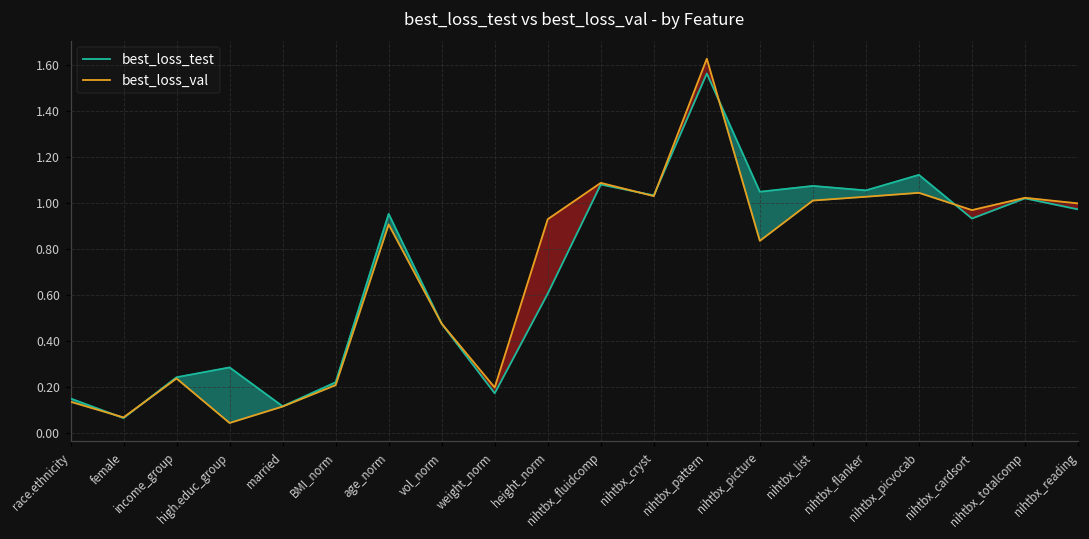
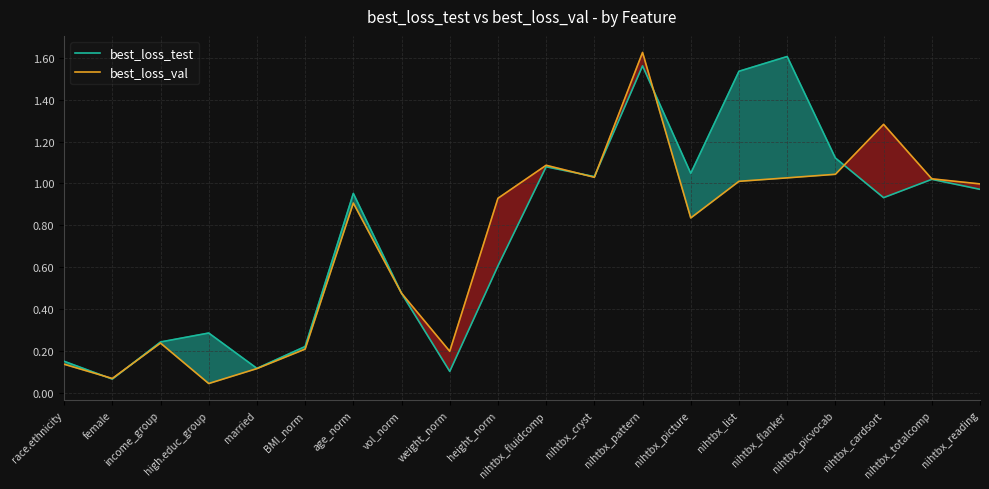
  {
    "best_loss_test": {
      "race.ethnicity": 0.15,
      "high.educ_group": 0.29,
      "age_norm": 0.95,
-     "weight_norm": 0.17,
+     "weight_norm": 0.10,
      "height_norm": 0.61,
      "nihtbx_pattern": 1.56,
      "nihtbx_picture": 1.05,
-     "nihtbx_list": 1.07,
-     "nihtbx_flanker": 1.05,
+     "nihtbx_list": 1.54,
+     "nihtbx_flanker": 1.61,
      "nihtbx_picvocab": 1.12,
      "nihtbx_cardsort": 0.93,
      "nihtbx_reading": 0.97
    },
    "best_loss_val": {
      "race.ethnicity": 0.14,
      "high.educ_group": 0.05,
      "age_norm": 0.91,
      "weight_norm": 0.20,
      "height_norm": 0.93,
      "nihtbx_pattern": 1.63,
      "nihtbx_picture": 0.84,
      "nihtbx_list": 1.01,
      "nihtbx_flanker": 1.03,
      "nihtbx_picvocab": 1.04,
-     "nihtbx_cardsort": 0.97,
+     "nihtbx_cardsort": 1.28,
      "nihtbx_reading": 1.00
    }
  }
